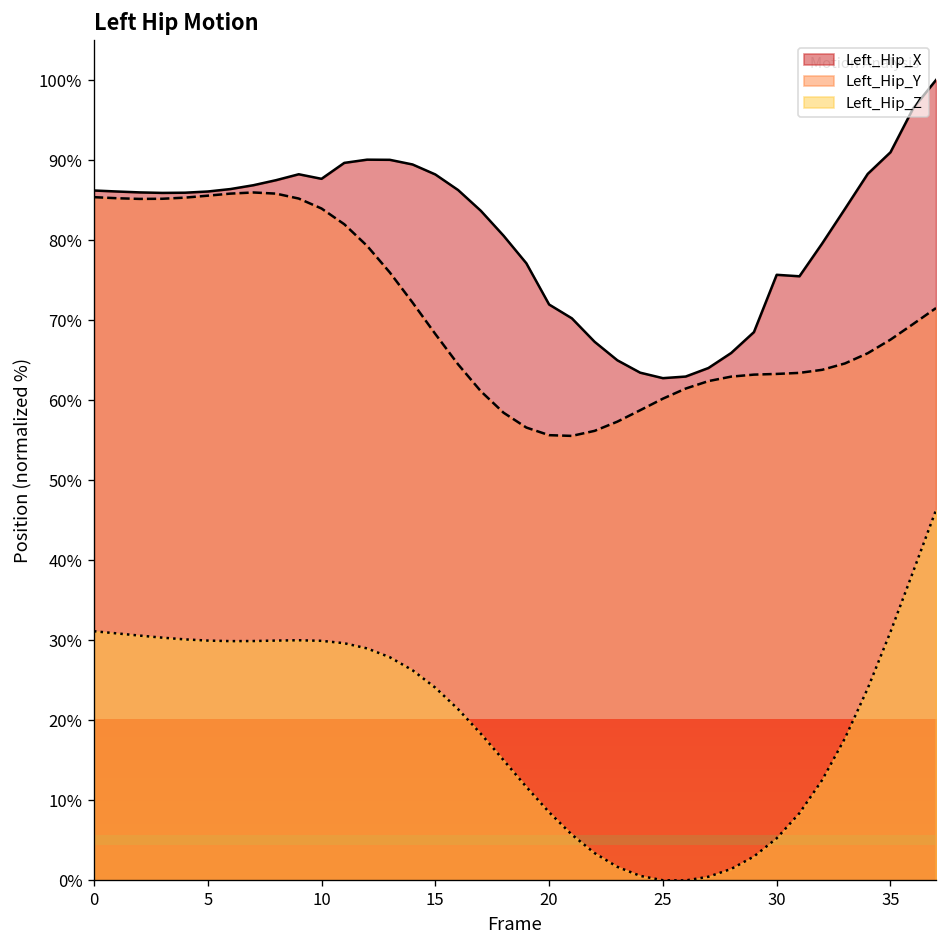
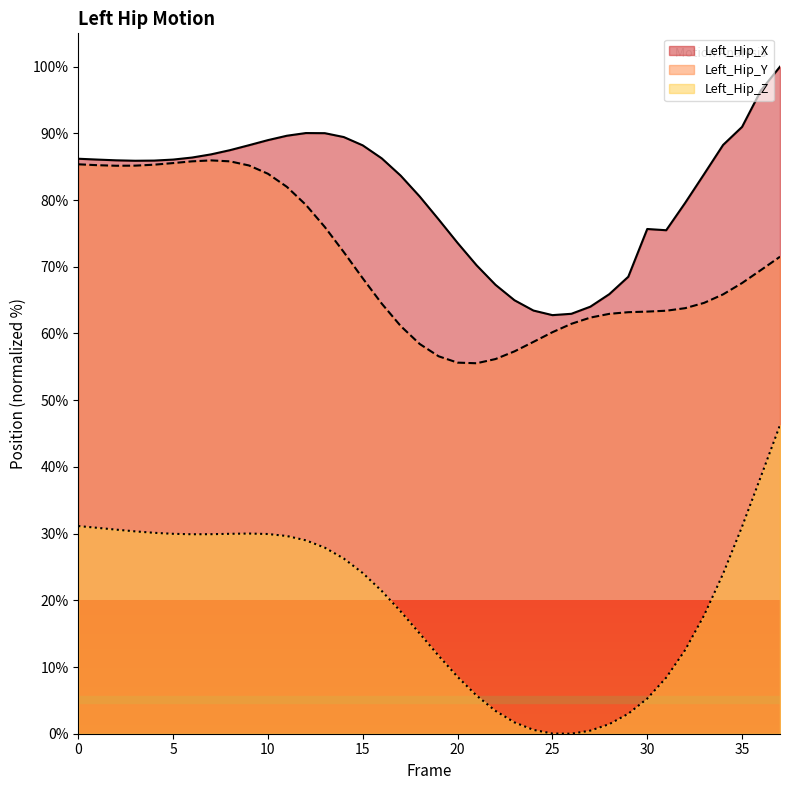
  {
    "Left_Hip_X": {
      "0": "86%",
      "5": "86%",
-     "10": "88%",
+     "10": "89%",
      "15": "88%",
-     "20": "72%",
+     "20": "74%",
      "25": "63%",
      "30": "76%",
      "35": "91%"
    }
  }
